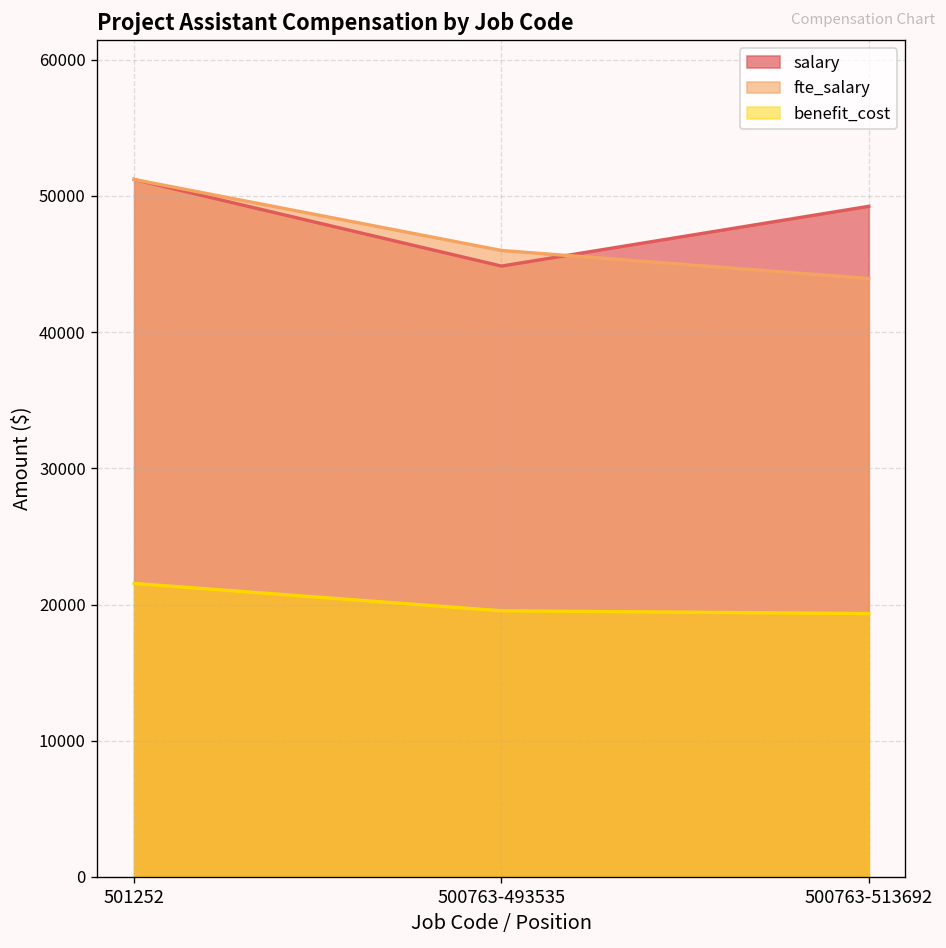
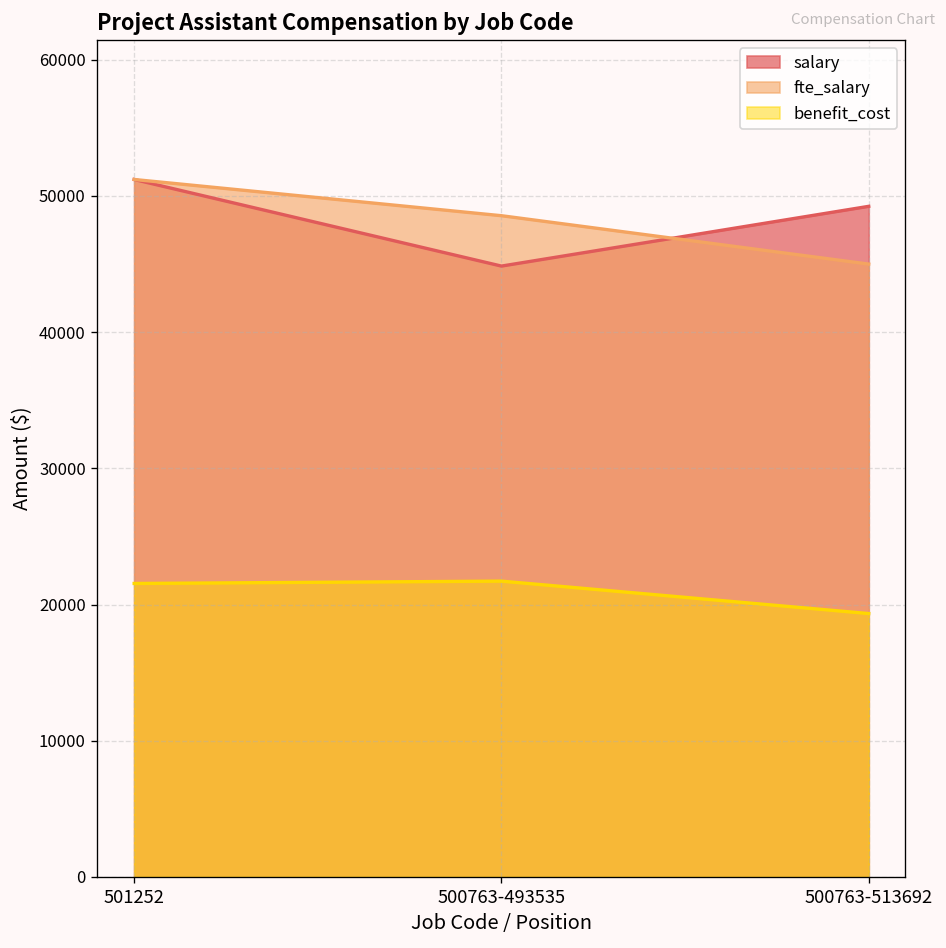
  {
    "salary": {
      "500763-493535": 44900,
      "500763-513692": 49200
    },
    "fte_salary": {
-     "500763-493535": 46000,
-     "500763-513692": 43900
+     "500763-493535": 48600,
+     "500763-513692": 45000
    },
    "benefit_cost": {
      "501252": 21500,
-     "500763-493535": 19500,
+     "500763-493535": 21700,
      "500763-513692": 19300
    }
  }
